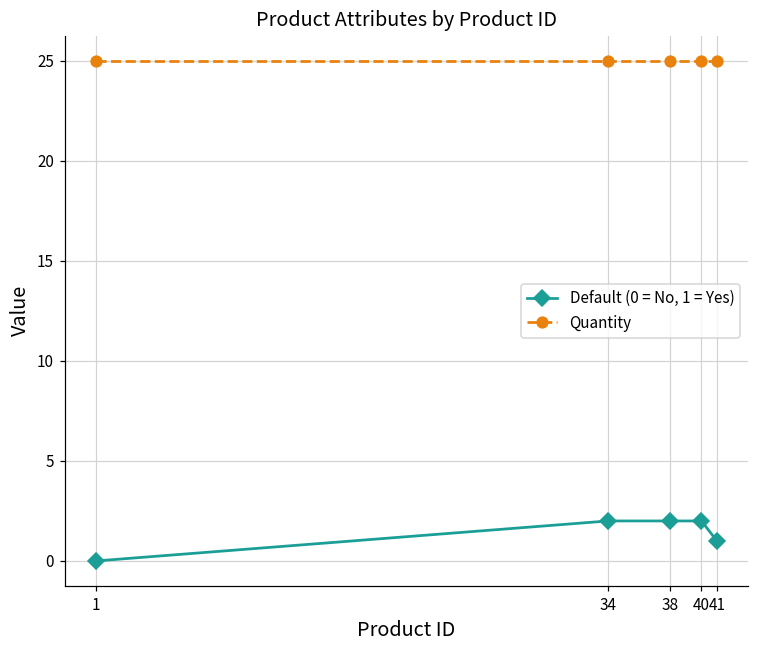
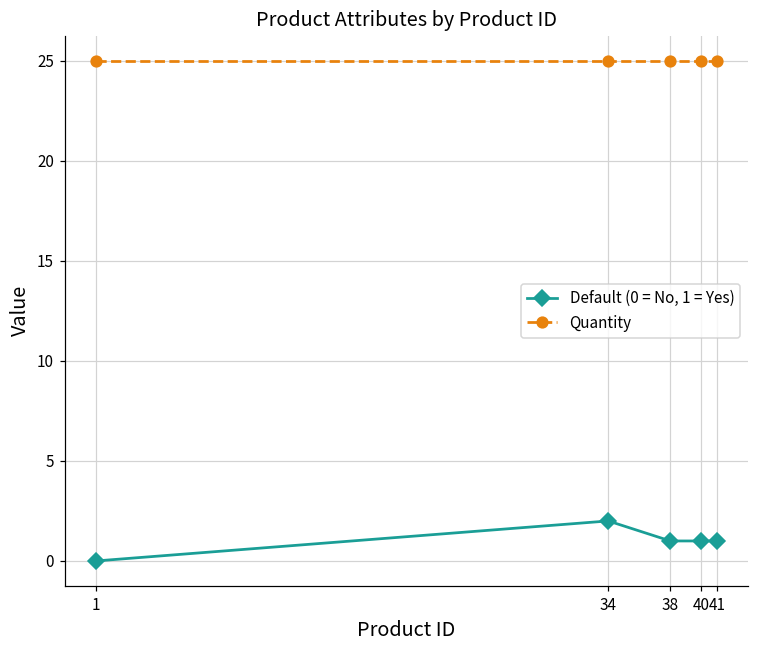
  {
    "Default (0 = No, 1 = Yes)": {
      "1": 0,
      "34": 2,
-     "38": 2,
-     "40": 2,
+     "38": 1,
+     "40": 1,
      "41": 1
    },
    "Quantity": {
      "1": 25,
      "34": 25,
      "38": 25,
      "40": 25,
      "41": 25
    }
  }
